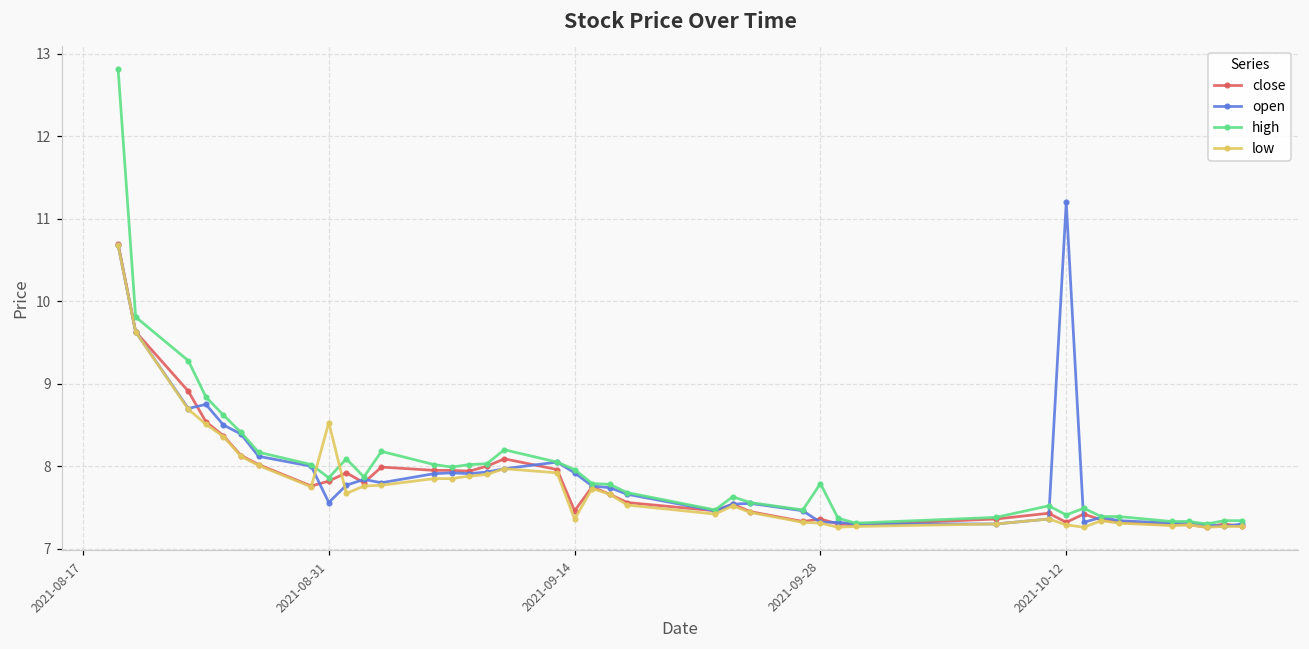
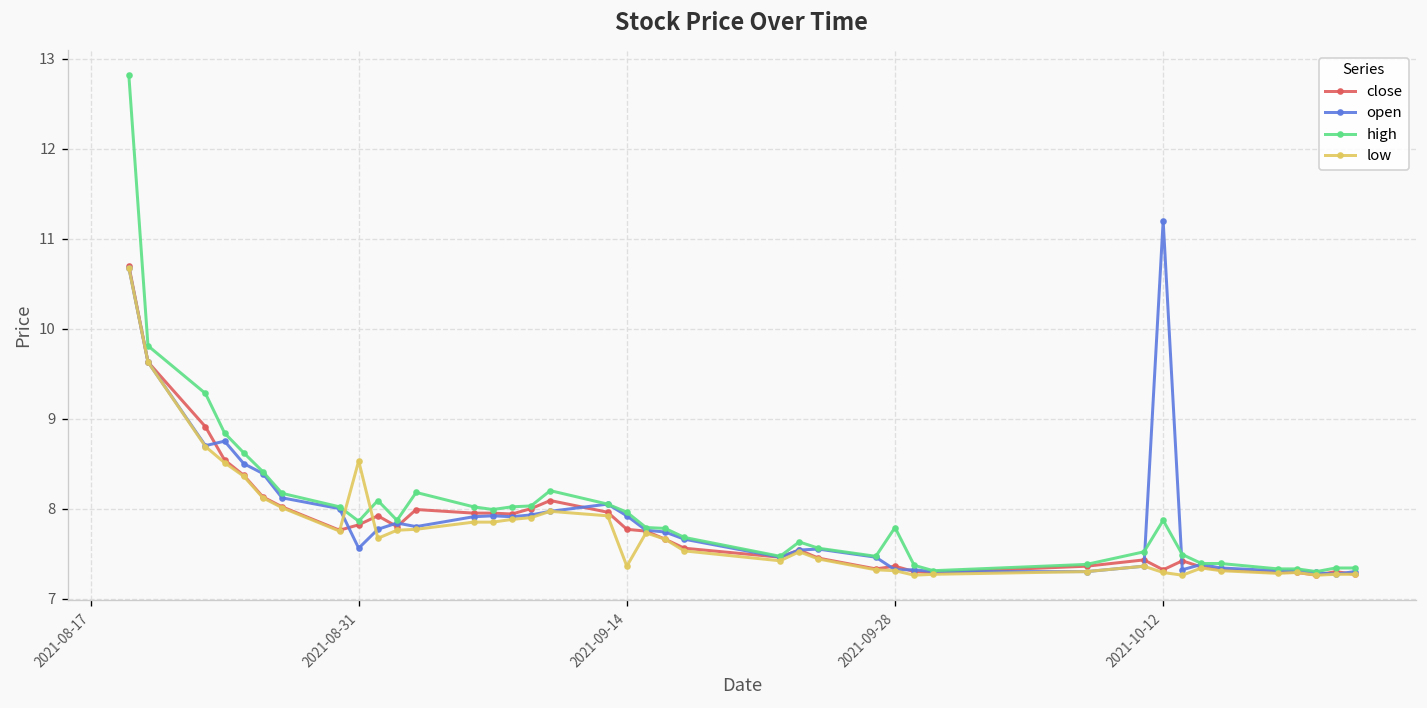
  {
    "close": {
      "2021-08-31": 7.8,
-     "2021-09-14": 7.5,
+     "2021-09-14": 7.8,
      "2021-09-28": 7.4
    },
    "open": {
      "2021-08-31": 7.6,
      "2021-09-14": 7.9,
      "2021-10-12": 11.2
    },
    "high": {
      "2021-08-31": 7.9,
      "2021-09-14": 8.0,
      "2021-09-28": 7.8,
-     "2021-10-12": 7.4
+     "2021-10-12": 7.9
    },
    "low": {
      "2021-08-31": 8.5,
      "2021-09-14": 7.4
    }
  }
